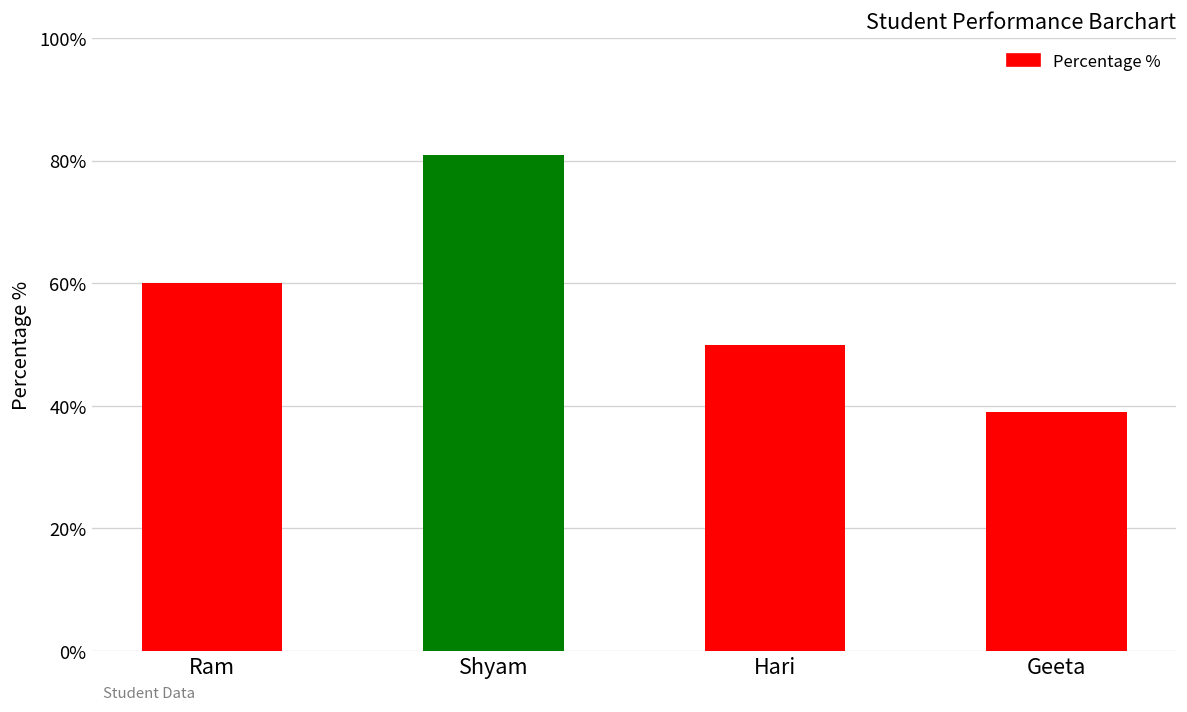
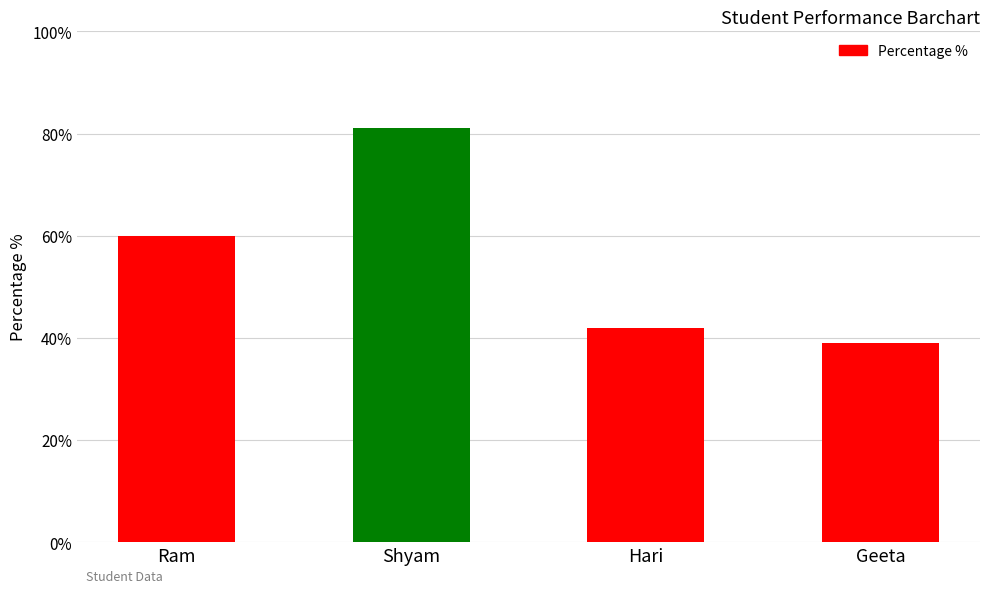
  {
    "Ram": "60%",
    "Shyam": "81%",
-   "Hari": "50%",
+   "Hari": "42%",
    "Geeta": "39%"
  }
